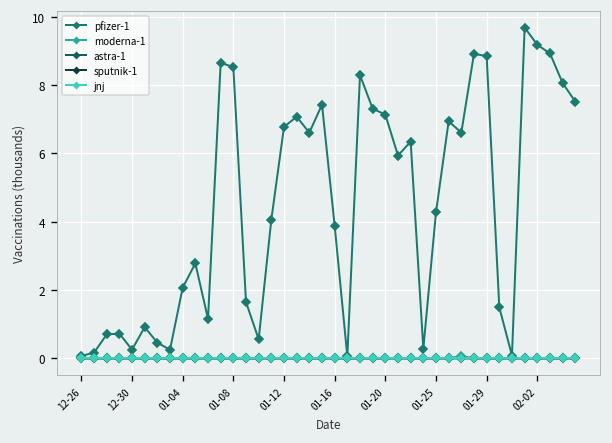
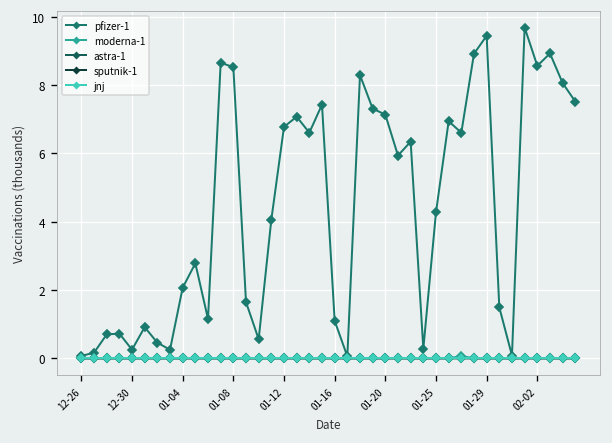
  {
    "pfizer-1": {
      "12-30": 0.3,
      "01-04": 2.1,
      "01-08": 8.5,
      "01-12": 6.8,
-     "01-16": 3.9,
+     "01-16": 1.1,
      "01-20": 7.1,
      "01-25": 4.3,
-     "01-29": 8.9,
-     "02-02": 9.2
+     "01-29": 9.5,
+     "02-02": 8.6
    }
  }
